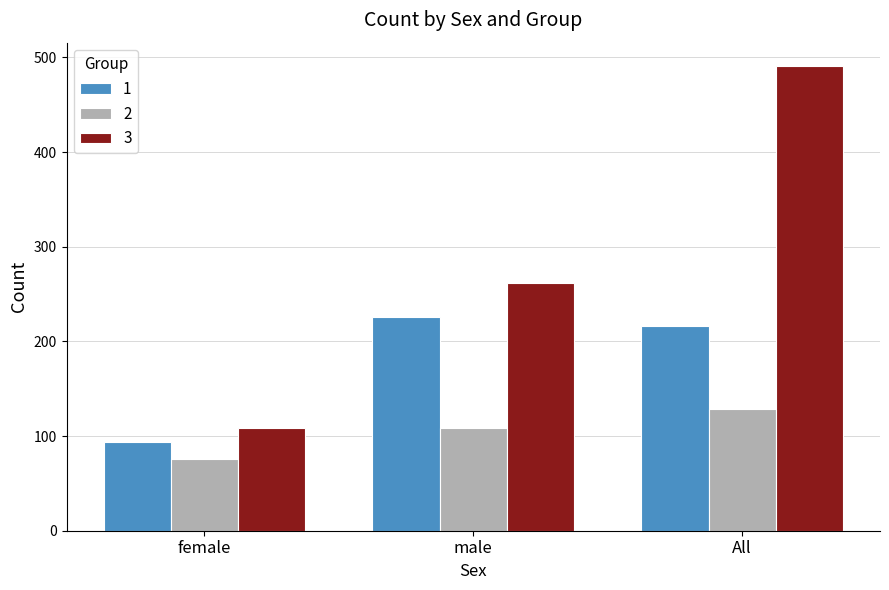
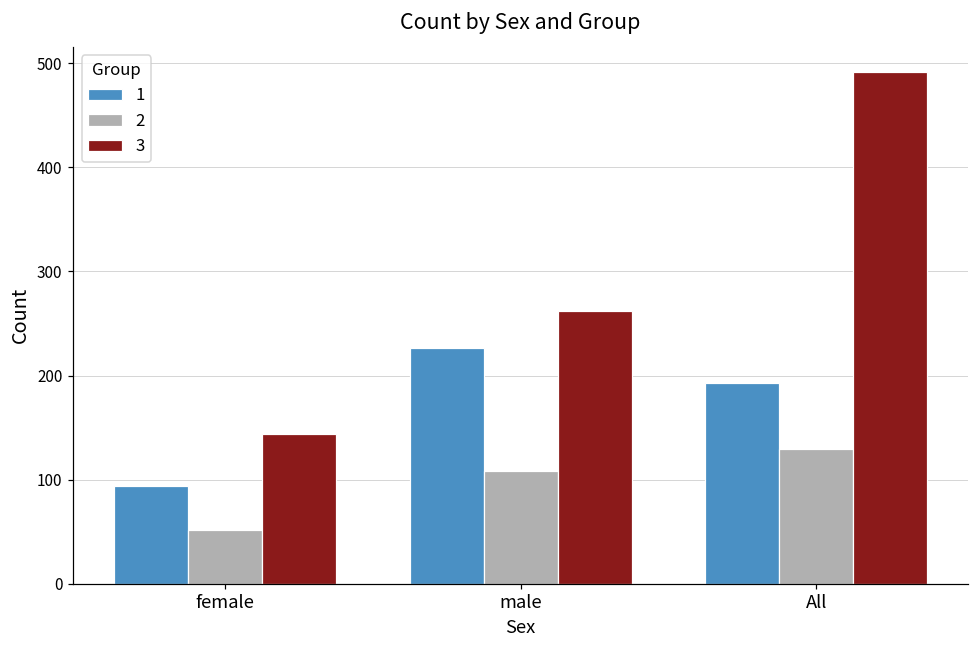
  {
    "1": {
      "female": 90,
      "male": 230,
-     "All": 220
+     "All": 190
    },
    "2": {
-     "female": 80,
+     "female": 50,
      "male": 110,
      "All": 130
    },
    "3": {
-     "female": 110,
+     "female": 140,
      "male": 260,
      "All": 490
    }
  }
